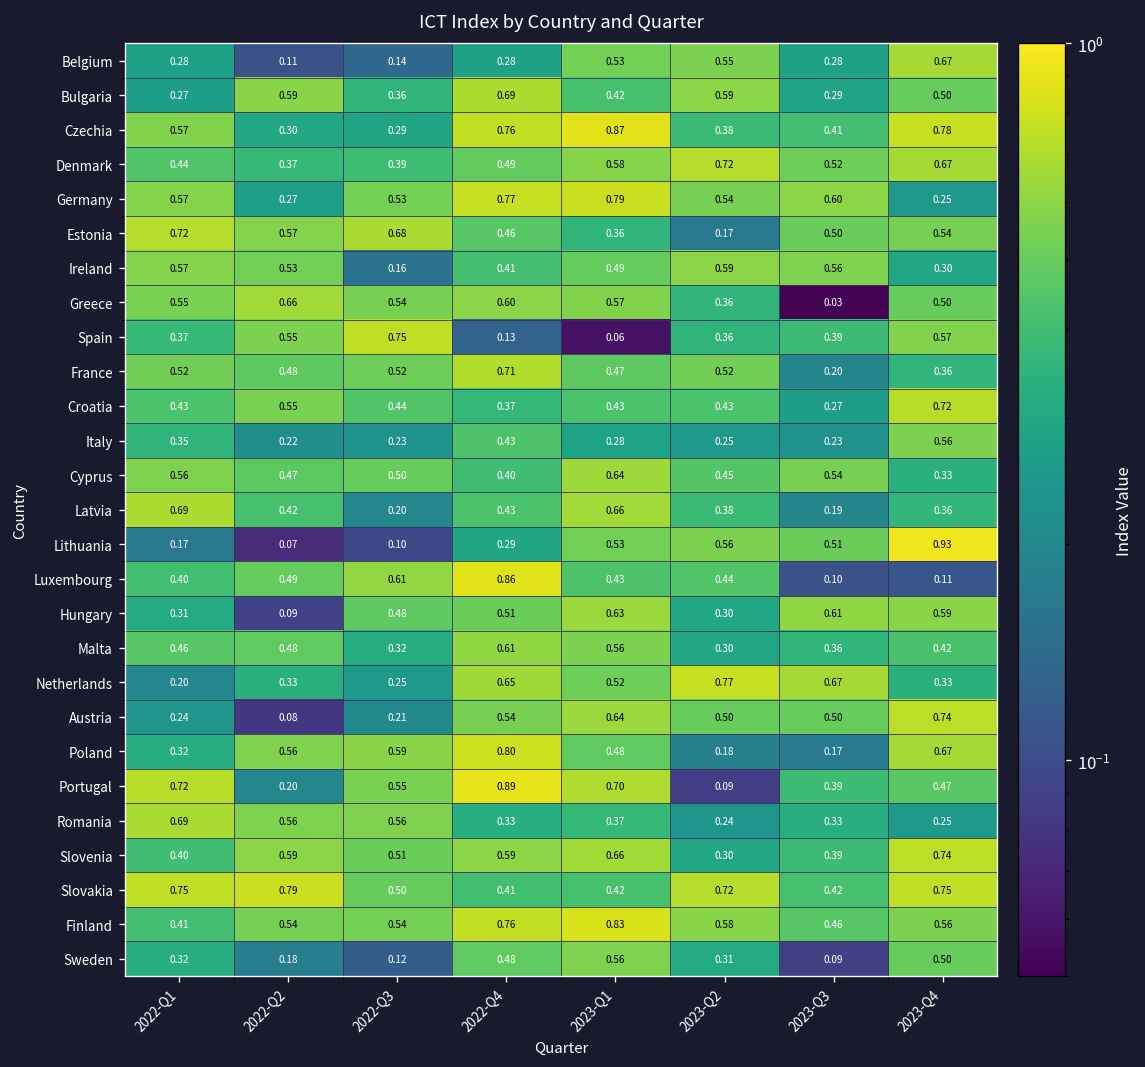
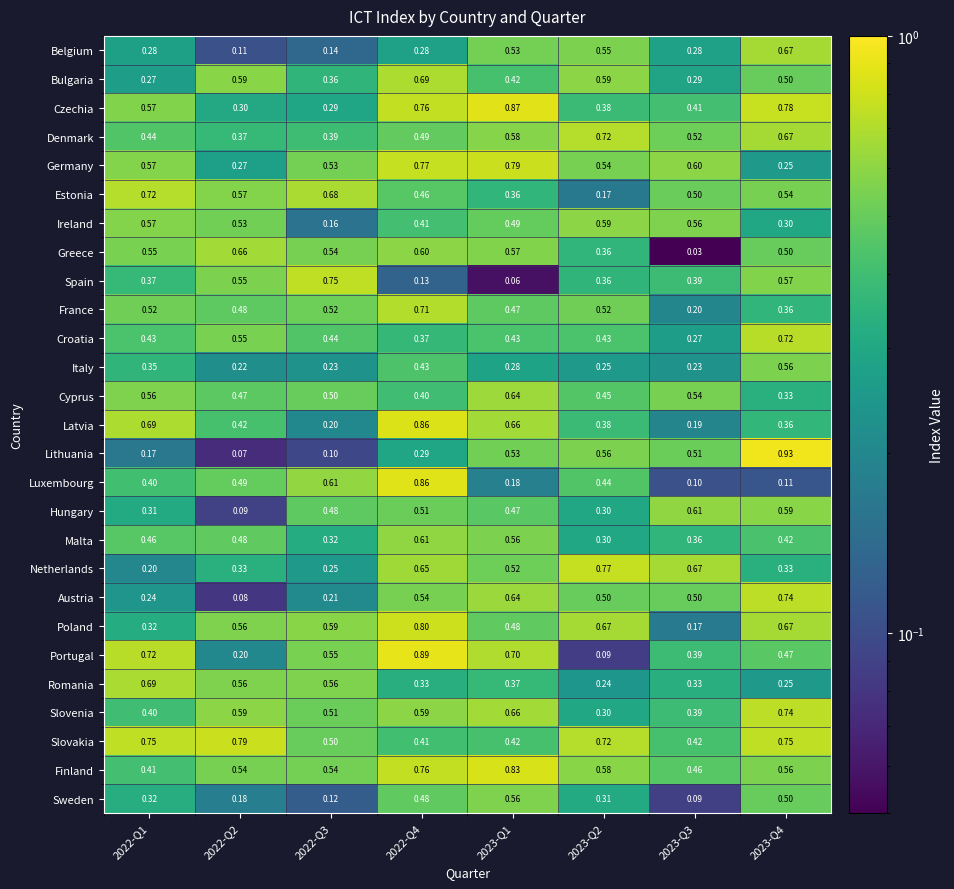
  {
    "Latvia": {
      "2022-Q1": 0.69,
      "2022-Q2": 0.42,
      "2022-Q3": 0.20,
-     "2022-Q4": 0.43,
+     "2022-Q4": 0.86,
      "2023-Q1": 0.66,
      "2023-Q2": 0.38,
      "2023-Q3": 0.19,
      "2023-Q4": 0.36
    },
    "Luxembourg": {
      "2022-Q1": 0.40,
      "2022-Q2": 0.49,
      "2022-Q3": 0.61,
      "2022-Q4": 0.86,
-     "2023-Q1": 0.43,
+     "2023-Q1": 0.18,
      "2023-Q2": 0.44,
      "2023-Q3": 0.10,
      "2023-Q4": 0.11
    },
    "Hungary": {
      "2022-Q1": 0.31,
      "2022-Q2": 0.09,
      "2022-Q3": 0.48,
      "2022-Q4": 0.51,
-     "2023-Q1": 0.63,
+     "2023-Q1": 0.47,
      "2023-Q2": 0.30,
      "2023-Q3": 0.61,
      "2023-Q4": 0.59
    },
    "Poland": {
      "2022-Q1": 0.32,
      "2022-Q2": 0.56,
      "2022-Q3": 0.59,
      "2022-Q4": 0.80,
      "2023-Q1": 0.48,
-     "2023-Q2": 0.18,
+     "2023-Q2": 0.67,
      "2023-Q3": 0.17,
      "2023-Q4": 0.67
    }
  }
